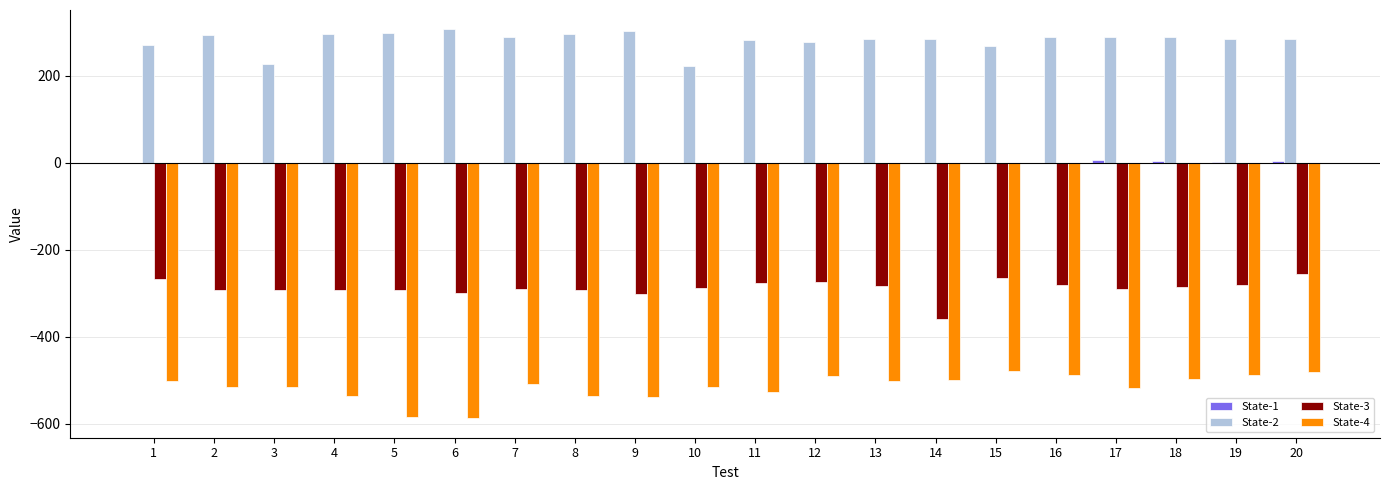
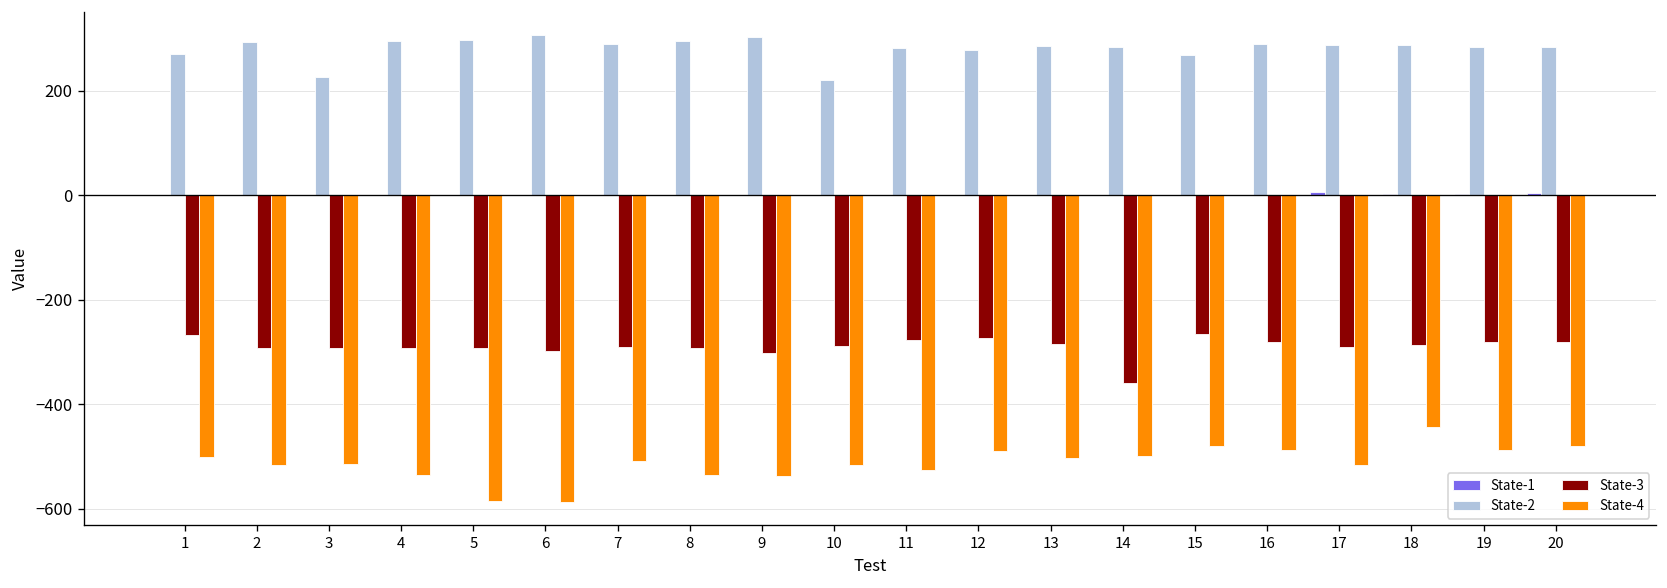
  {
    "State-1": {
      "1": 0,
      "2": 0,
      "3": 0,
      "4": 0,
      "5": 0,
      "6": 0,
      "7": 0,
      "8": 0,
      "9": 0,
      "10": 0,
      "11": 0,
      "12": 0,
      "13": 0,
      "14": 0,
      "15": 0,
      "16": 0,
      "17": 10
    },
    "State-2": {
      "1": 270,
      "2": 290,
      "3": 230,
      "4": 300,
      "5": 300,
      "6": 310,
      "7": 290,
      "8": 300,
      "9": 300,
      "10": 220,
      "11": 280,
      "12": 280,
      "13": 290,
      "14": 280,
      "15": 270,
      "16": 290,
      "17": 290,
      "18": 290,
      "19": 280,
      "20": 280
    },
    "State-3": {
      "1": -270,
      "2": -290,
      "3": -290,
      "4": -290,
      "5": -290,
      "6": -300,
      "7": -290,
      "8": -290,
      "9": -300,
      "10": -290,
      "11": -280,
      "12": -270,
      "13": -280,
      "14": -360,
      "15": -270,
      "16": -280,
      "17": -290,
      "18": -290,
      "19": -280,
-     "20": -260
+     "20": -280
    },
    "State-4": {
      "1": -500,
      "2": -520,
      "3": -520,
      "4": -540,
      "5": -590,
      "6": -590,
      "7": -510,
      "8": -540,
      "9": -540,
      "10": -520,
      "11": -530,
      "12": -490,
      "13": -500,
      "14": -500,
      "15": -480,
      "16": -490,
      "17": -520,
-     "18": -500,
+     "18": -440,
      "19": -490,
      "20": -480
    }
  }
